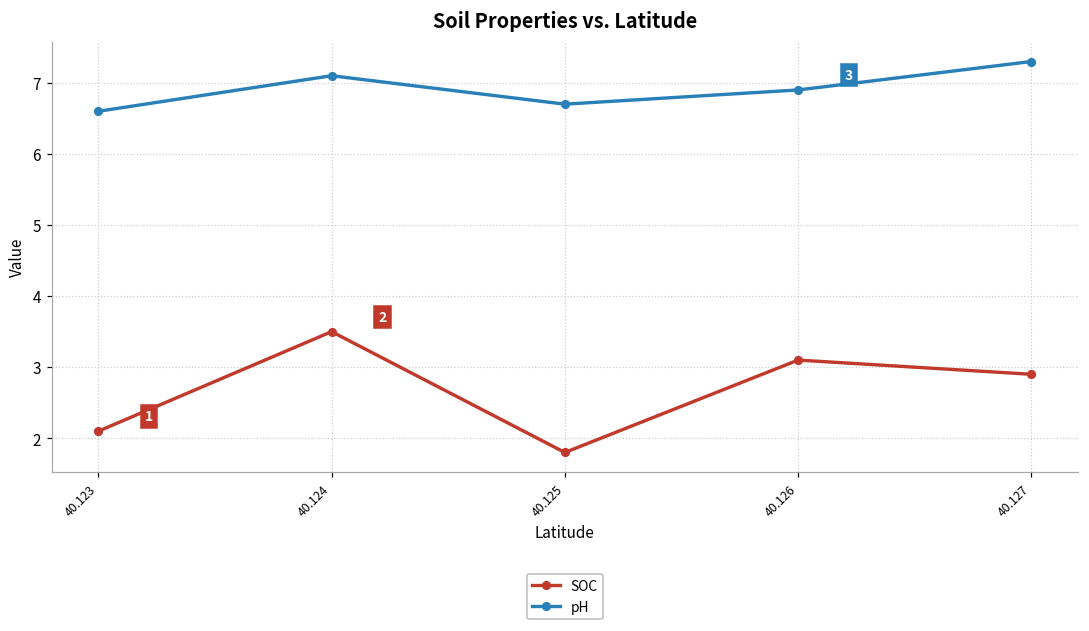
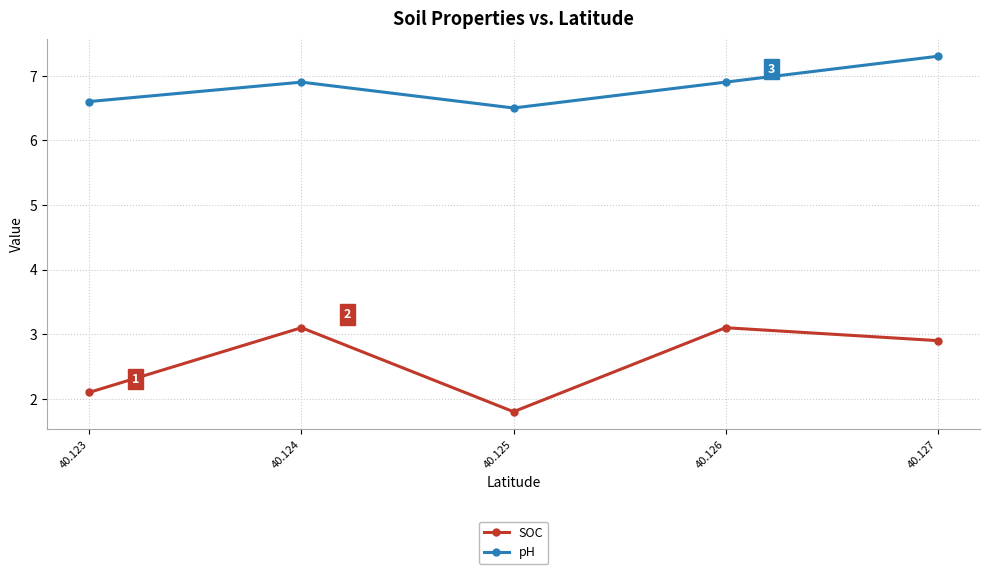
  {
    "SOC": {
      "40.123": 2.1,
-     "40.124": 3.5,
+     "40.124": 3.1,
      "40.125": 1.8,
      "40.126": 3.1,
      "40.127": 2.9
    },
    "pH": {
      "40.123": 6.6,
-     "40.124": 7.1,
-     "40.125": 6.7,
+     "40.124": 6.9,
+     "40.125": 6.5,
      "40.126": 6.9,
      "40.127": 7.3
    }
  }
